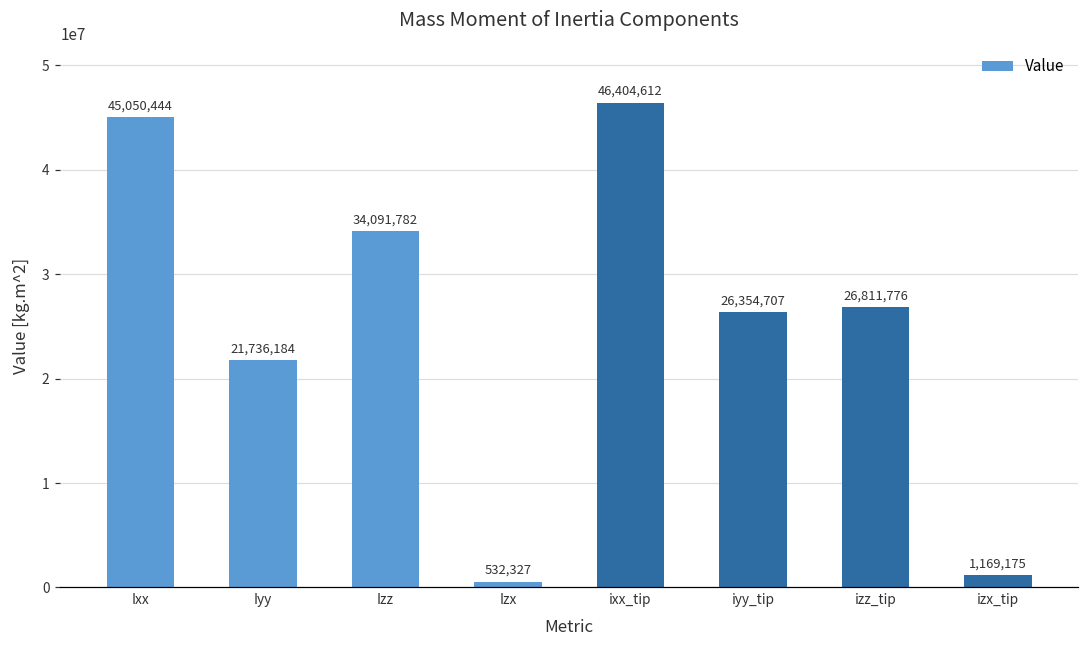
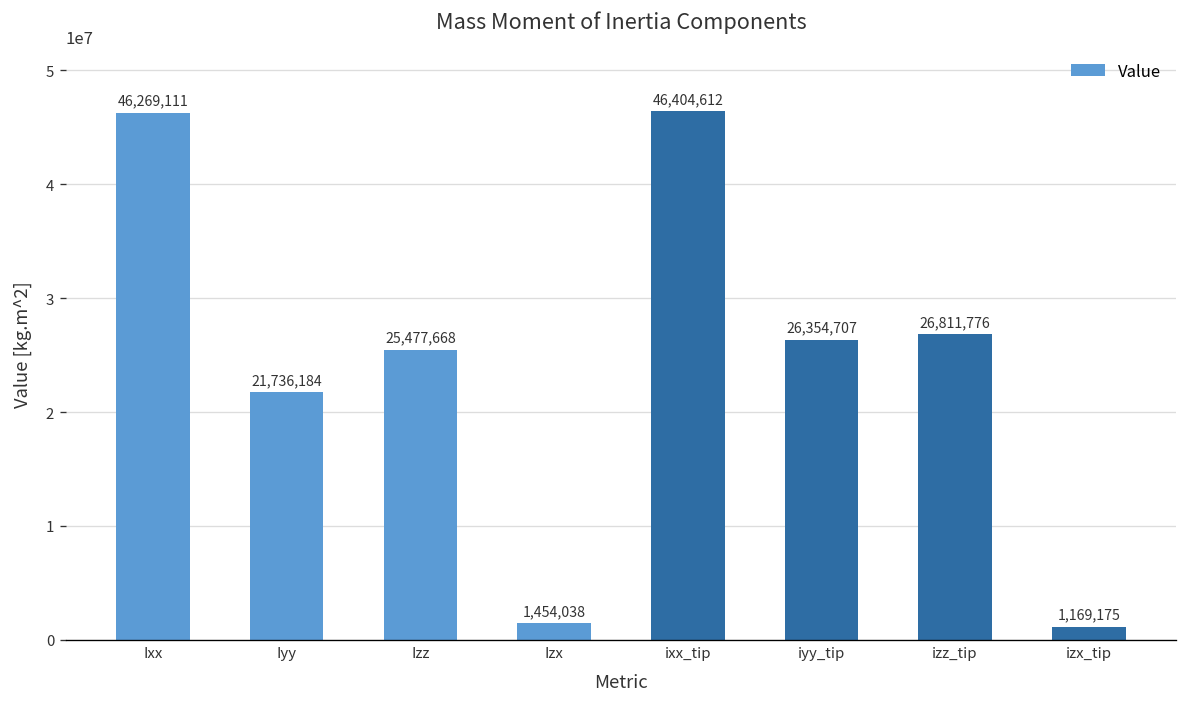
  {
-   "Ixx": "45,050,444",
+   "Ixx": "46,269,111",
    "Iyy": "21,736,184",
-   "Izz": "34,091,782",
-   "Izx": "532,327",
+   "Izz": "25,477,668",
+   "Izx": "1,454,038",
    "ixx_tip": "46,404,612",
    "iyy_tip": "26,354,707",
    "izz_tip": "26,811,776",
    "izx_tip": "1,169,175"
  }
